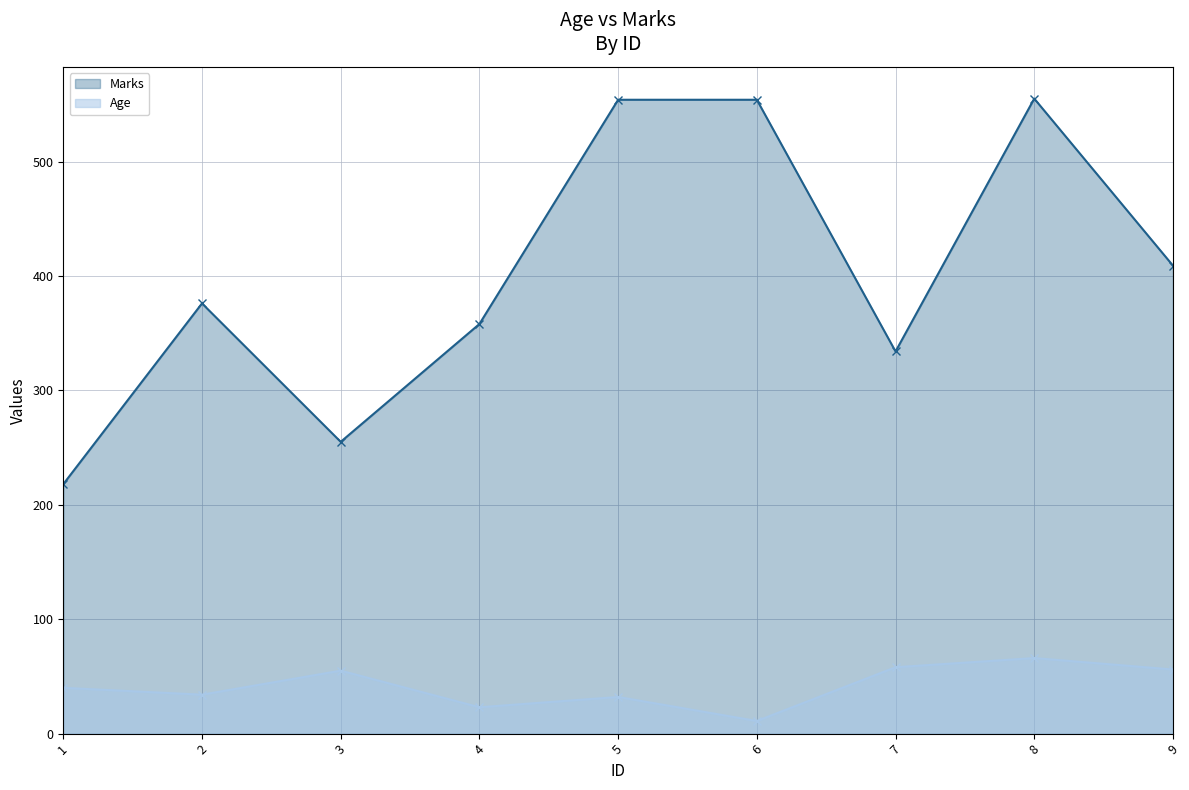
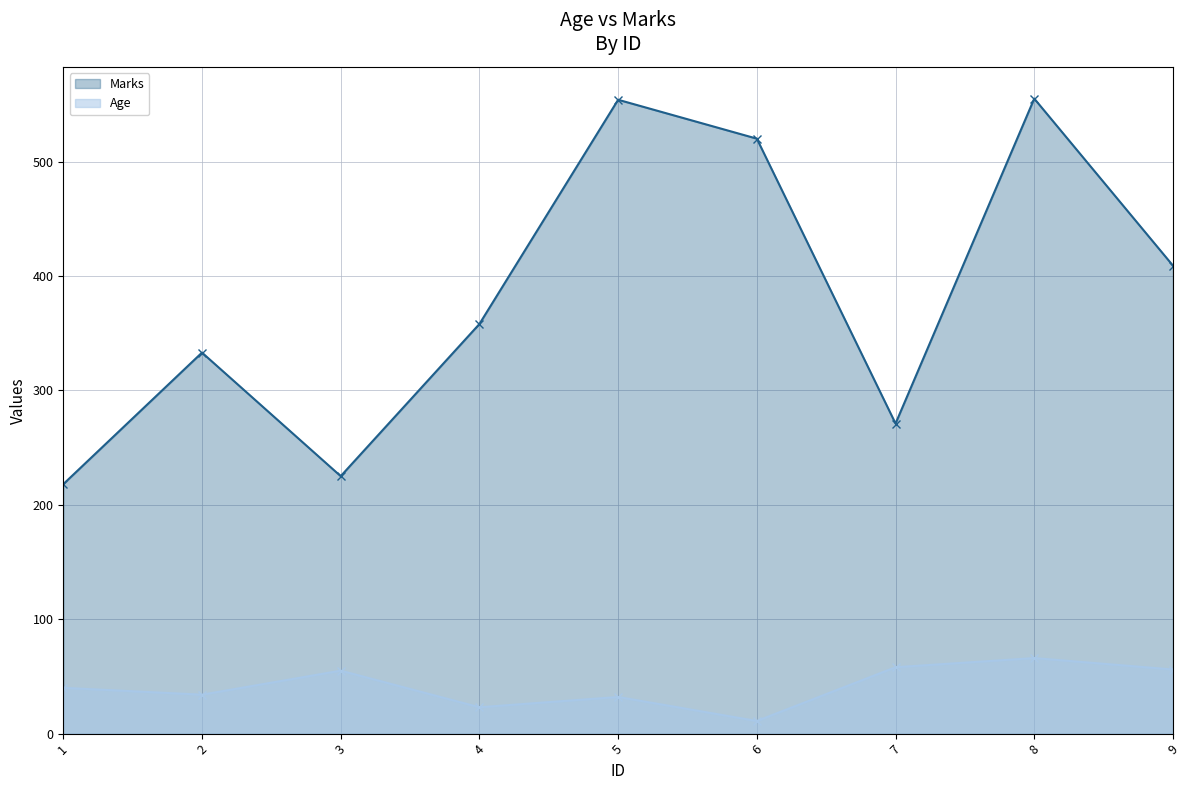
  {
    "Marks": {
      "1": 218,
-     "2": 376,
-     "3": 255,
+     "2": 333,
+     "3": 225,
      "4": 358,
      "5": 554,
-     "6": 554,
-     "7": 334,
+     "6": 520,
+     "7": 271,
      "8": 555,
      "9": 409
    },
    "Age": {
      "1": 40,
      "2": 34,
      "3": 55,
      "4": 23,
      "5": 32,
      "6": 11,
      "7": 58,
      "8": 66,
      "9": 56
    }
  }
